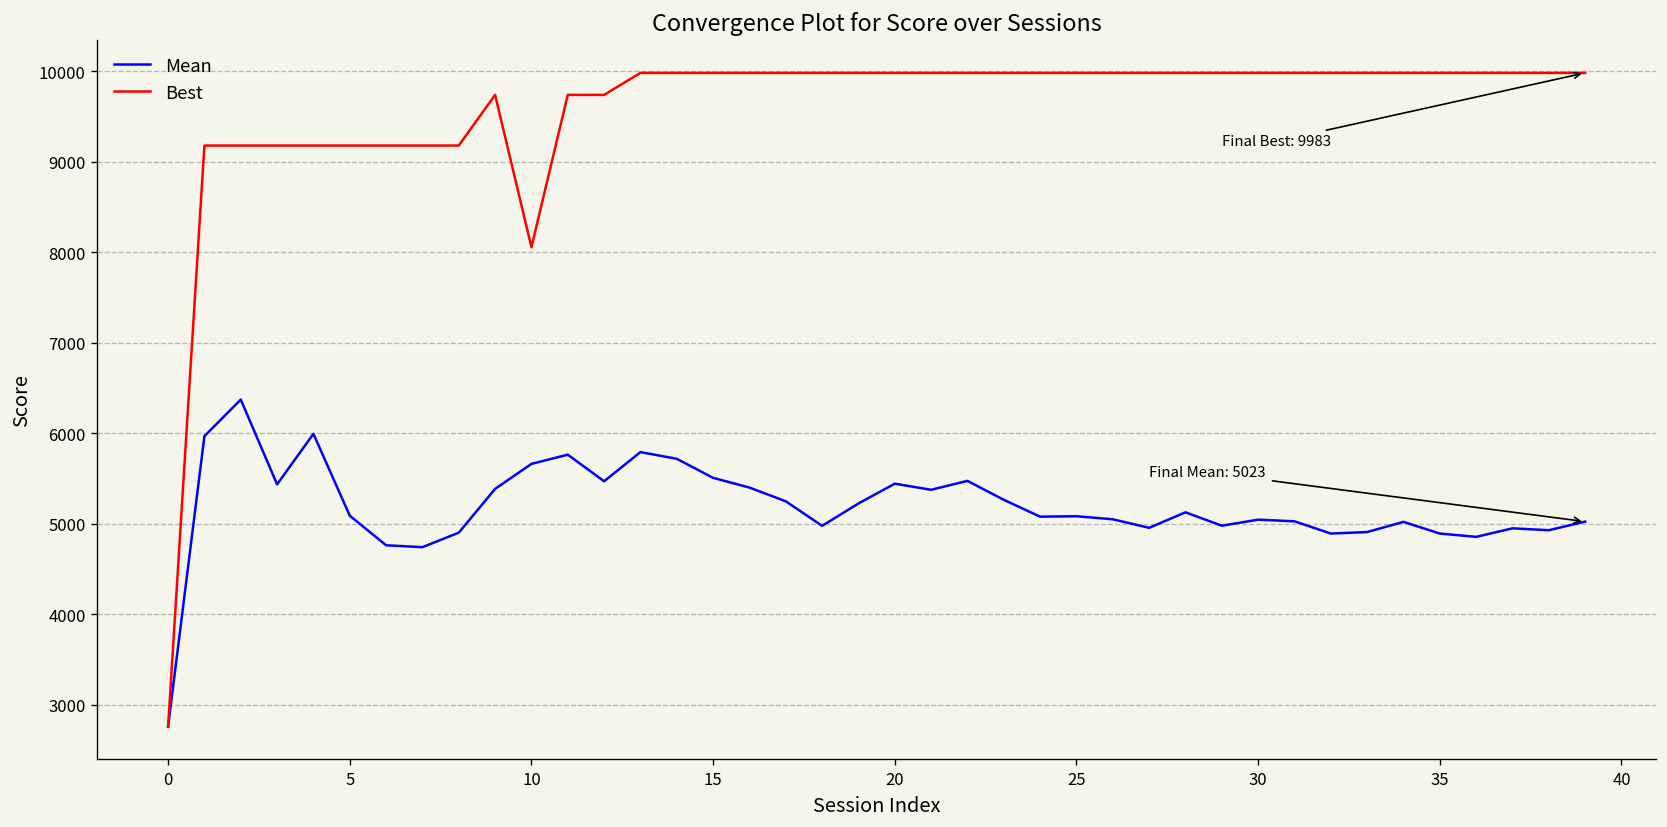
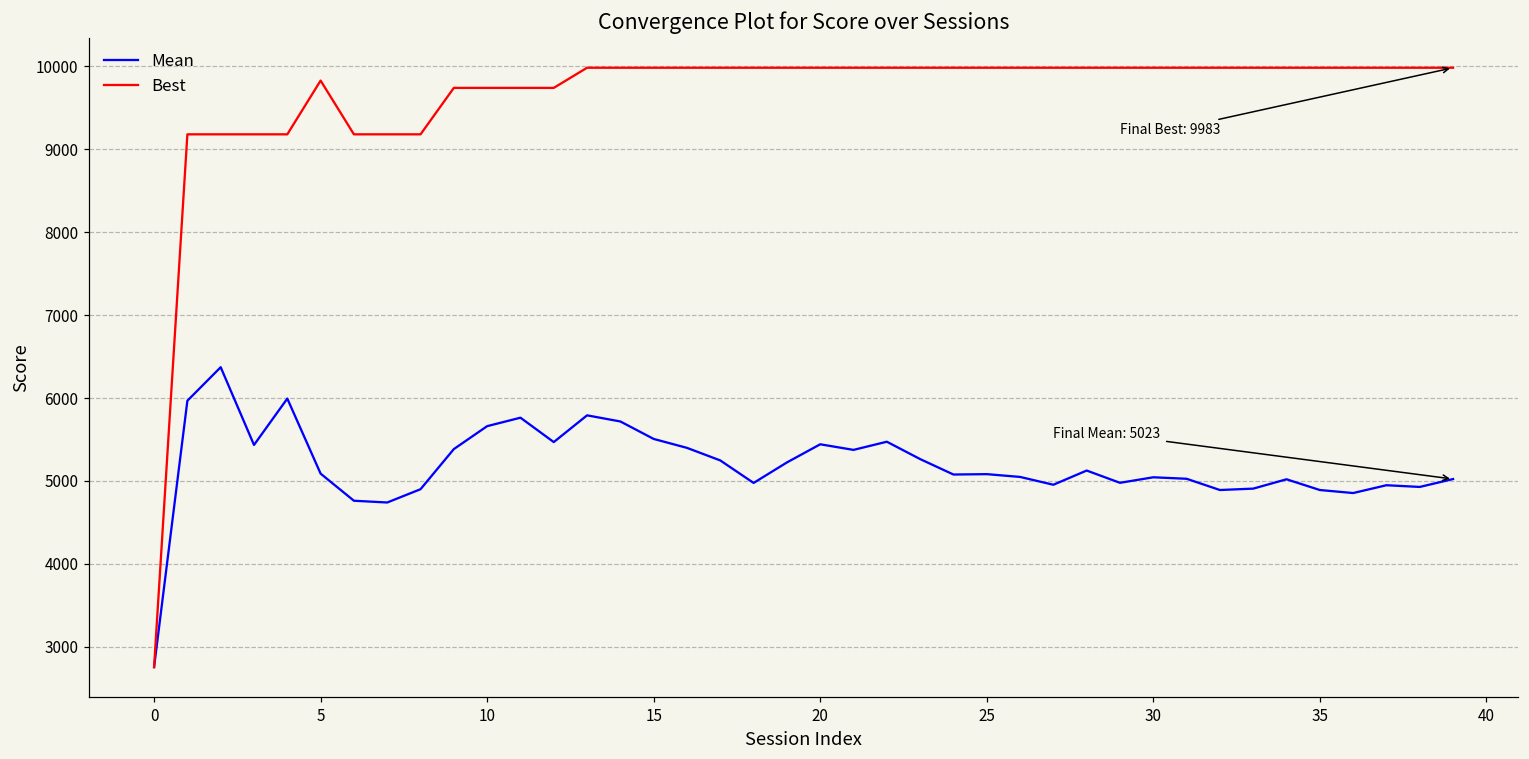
  {
    "Mean": {
      "5": 5100,
      "10": 5700,
      "15": 5500,
      "20": 5400,
      "25": 5100,
      "35": 4900
    },
    "Best": {
-     "5": 9200,
-     "10": 8100,
+     "5": 9800,
+     "10": 9700,
      "15": 10000,
      "20": 10000,
      "25": 10000
    }
  }
